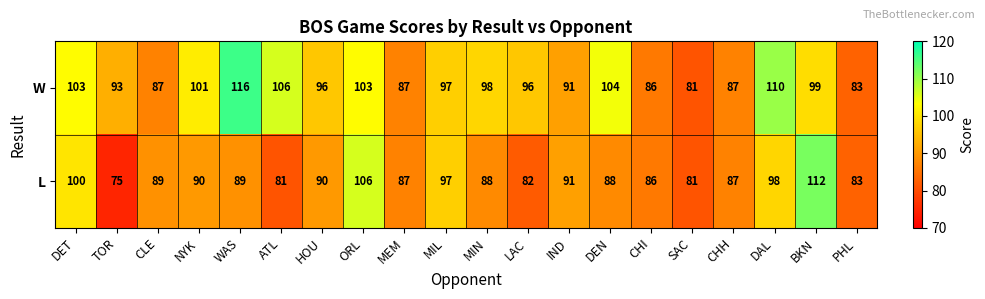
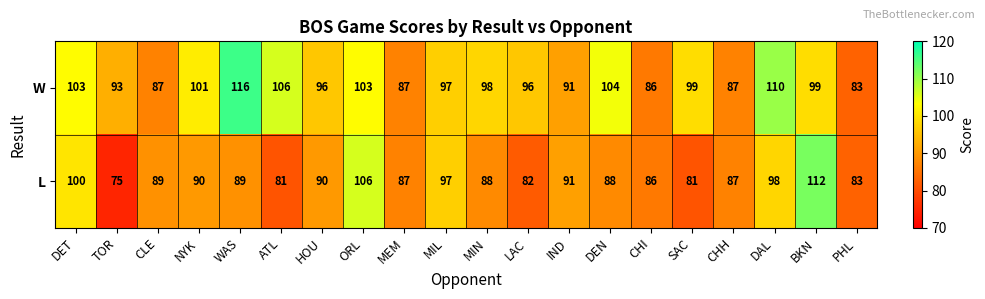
  {
    "W": {
      "DET": 103,
      "TOR": 93,
      "CLE": 87,
      "NYK": 101,
      "WAS": 116,
      "ATL": 106,
      "HOU": 96,
      "ORL": 103,
      "MEM": 87,
      "MIL": 97,
      "MIN": 98,
      "LAC": 96,
      "IND": 91,
      "DEN": 104,
      "CHI": 86,
-     "SAC": 81,
+     "SAC": 99,
      "CHH": 87,
      "DAL": 110,
      "BKN": 99,
      "PHL": 83
    },
    "L": {
      "DET": 100,
      "TOR": 75,
      "CLE": 89,
      "NYK": 90,
      "WAS": 89,
      "ATL": 81,
      "HOU": 90,
      "ORL": 106,
      "MEM": 87,
      "MIL": 97,
      "MIN": 88,
      "LAC": 82,
      "IND": 91,
      "DEN": 88,
      "CHI": 86,
      "SAC": 81,
      "CHH": 87,
      "DAL": 98,
      "BKN": 112,
      "PHL": 83
    }
  }
